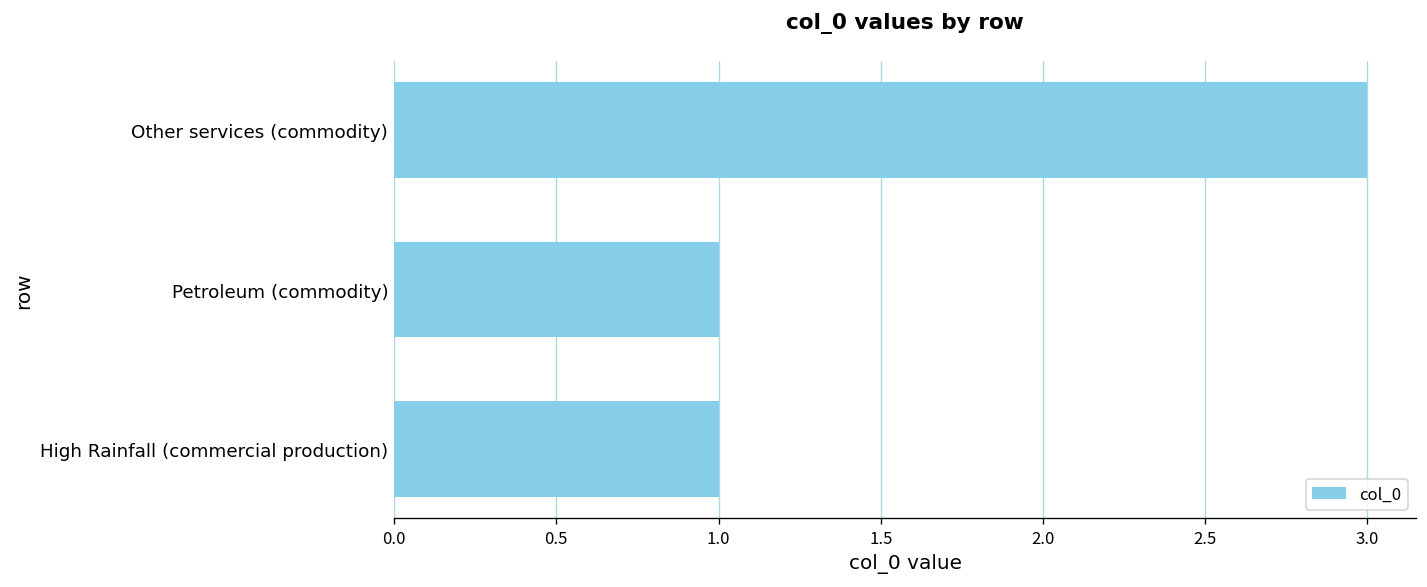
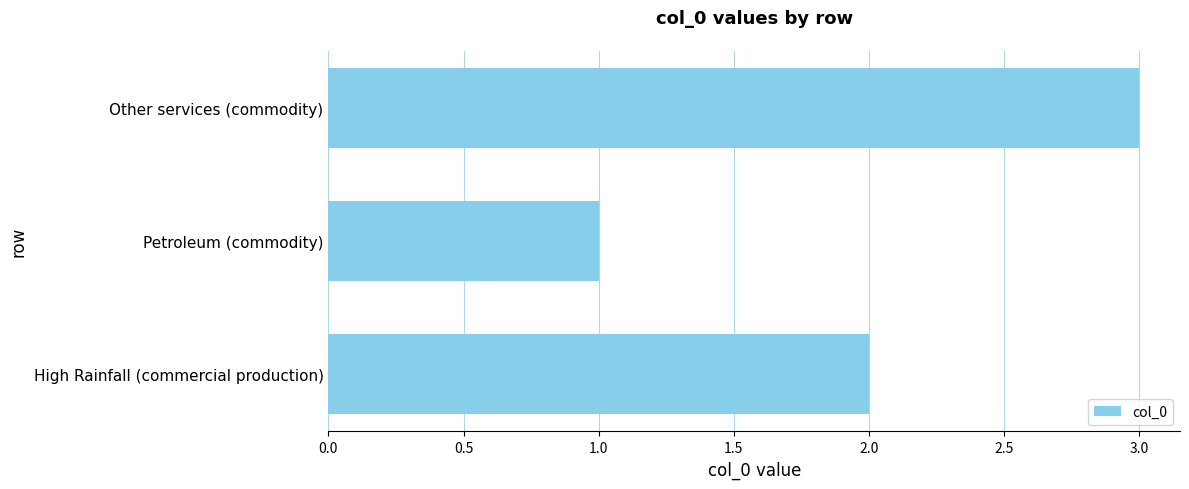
  {
    "Other services (commodity)": 3,
    "Petroleum (commodity)": 1,
-   "High Rainfall (commercial production)": 1
+   "High Rainfall (commercial production)": 2
  }
